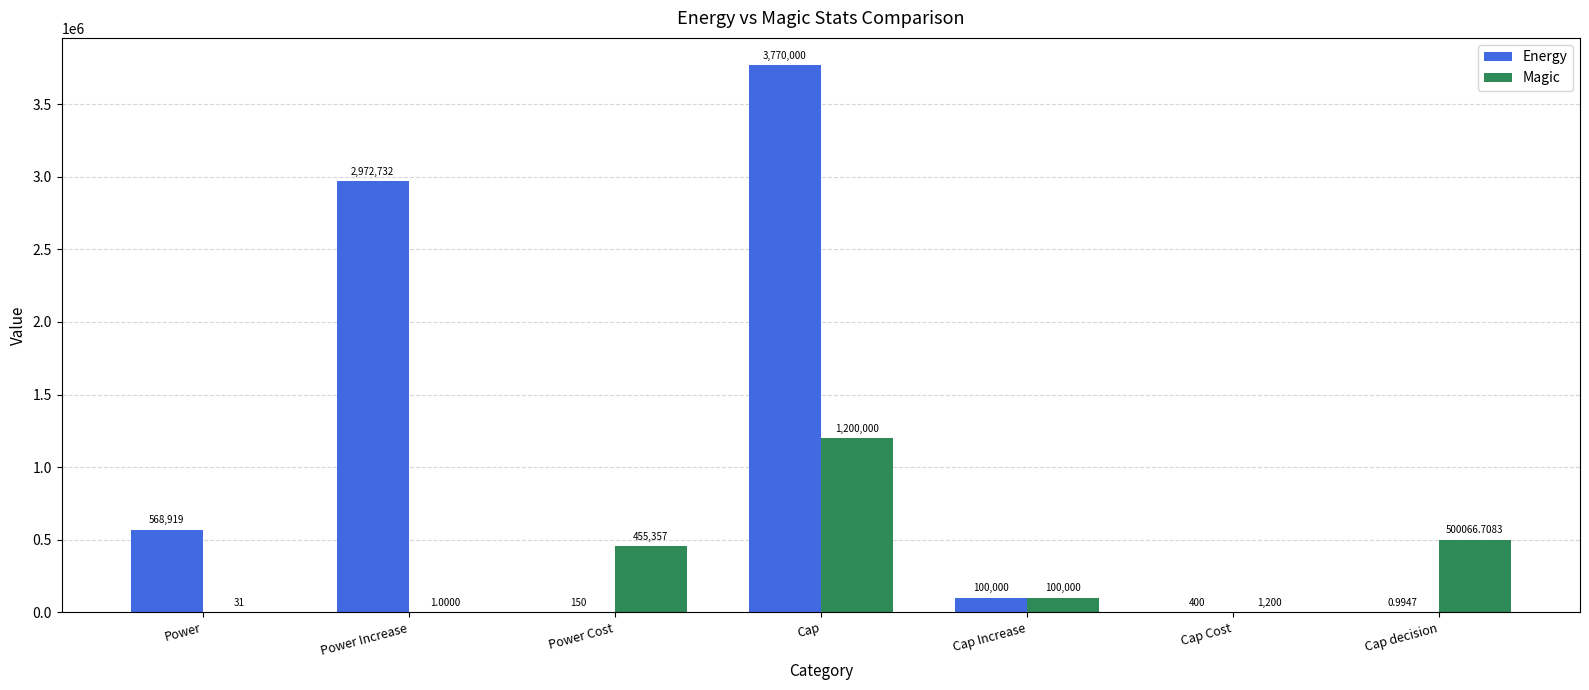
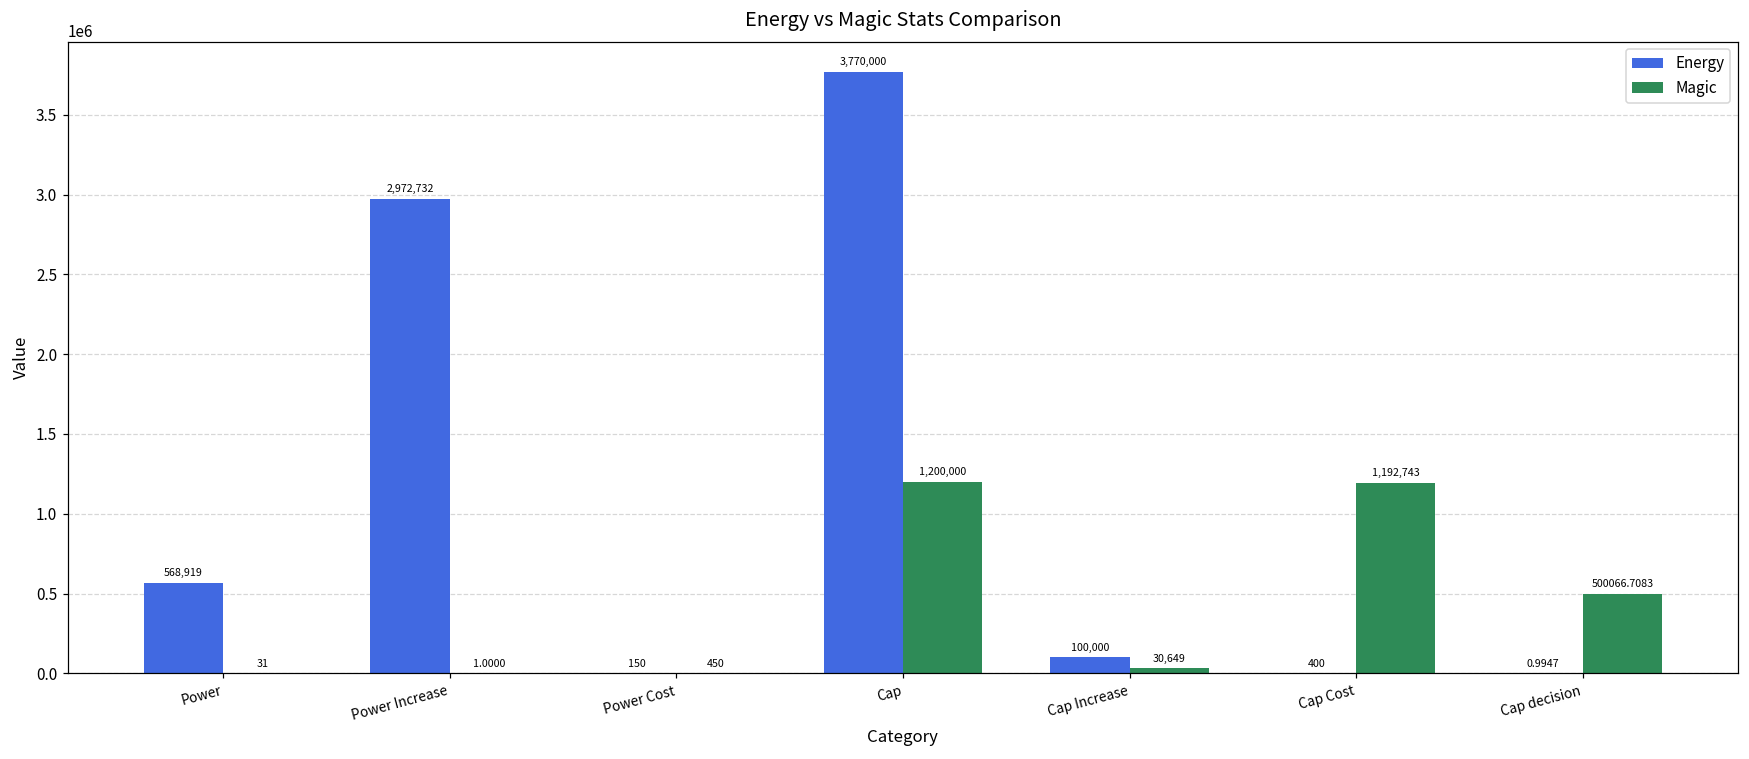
  {
    "Energy": {
      "Power": "568,919",
      "Power Increase": "2,972,732",
      "Power Cost": "150",
      "Cap": "3,770,000",
      "Cap Increase": "100,000",
      "Cap Cost": "400",
      "Cap decision": "0.9947"
    },
    "Magic": {
      "Power": "31",
      "Power Increase": "1.0000",
-     "Power Cost": "455,357",
+     "Power Cost": "450",
      "Cap": "1,200,000",
-     "Cap Increase": "100,000",
-     "Cap Cost": "1,200",
+     "Cap Increase": "30,649",
+     "Cap Cost": "1,192,743",
      "Cap decision": "500066.7083"
    }
  }
